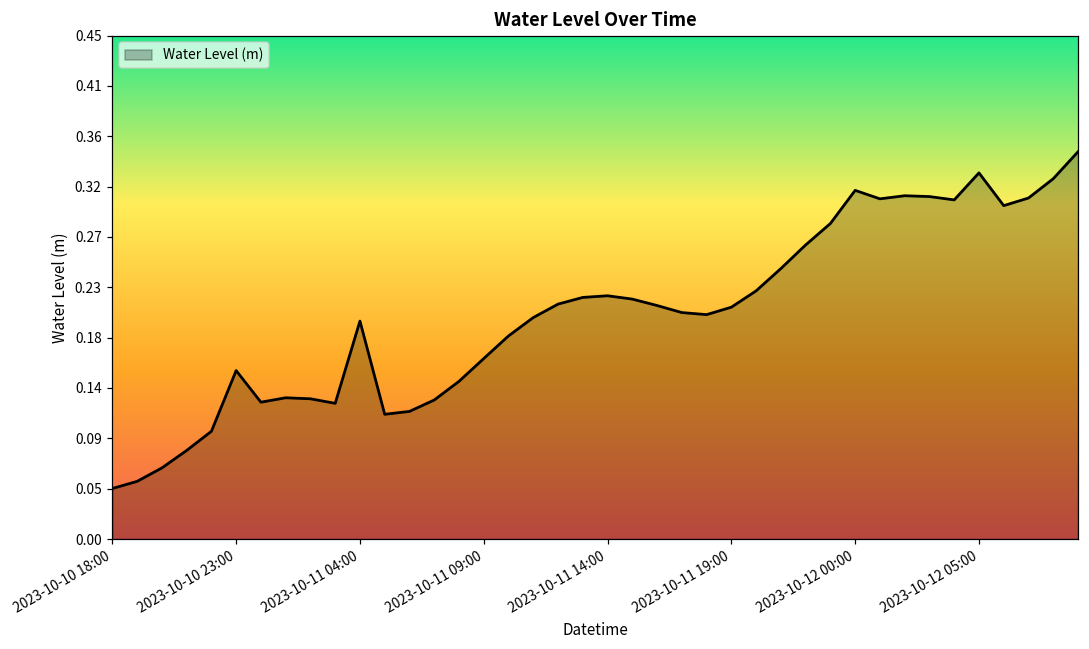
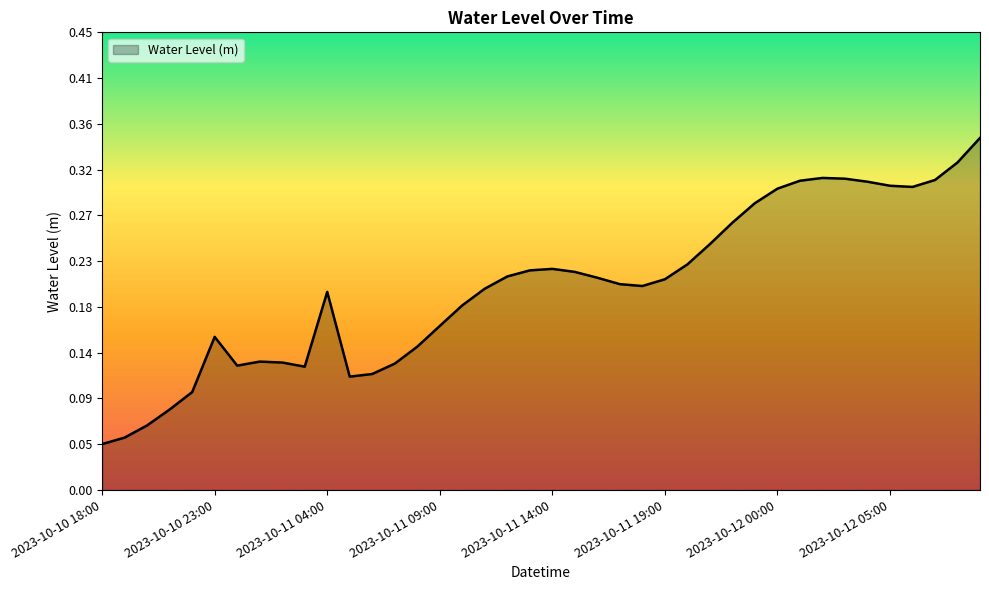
  {
    "2023-10-10 18:00": 0.045,
    "2023-10-10 23:00": 0.151,
    "2023-10-11 04:00": 0.196,
    "2023-10-11 09:00": 0.162,
    "2023-10-11 14:00": 0.218,
    "2023-10-11 19:00": 0.208,
-   "2023-10-12 00:00": 0.313,
-   "2023-10-12 05:00": 0.329
+   "2023-10-12 00:00": 0.298,
+   "2023-10-12 05:00": 0.301
  }
